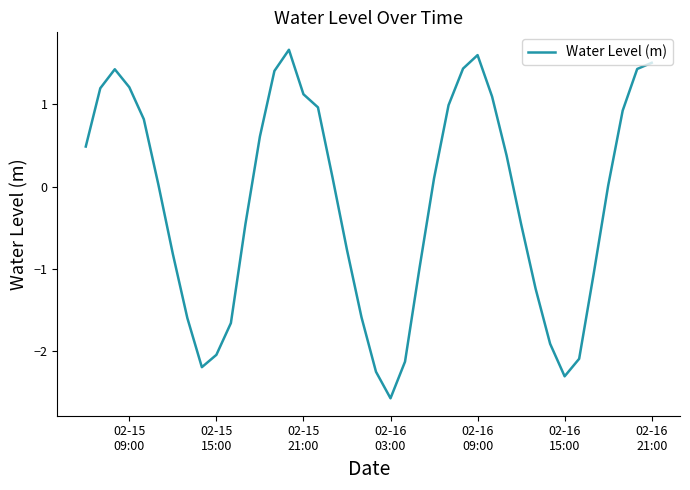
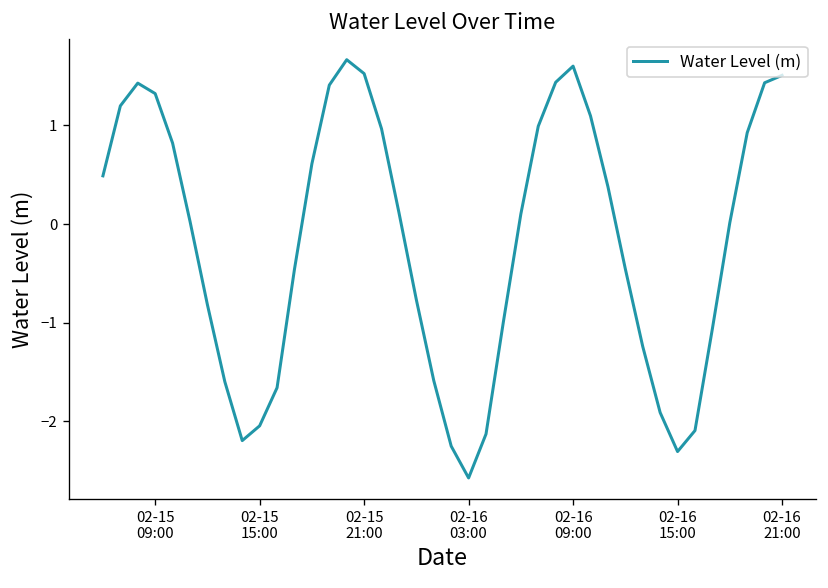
  {
-   "02-15 09:00": 1.2,
+   "02-15 09:00": 1.3,
    "02-15 15:00": -2.0,
-   "02-15 21:00": 1.1,
+   "02-15 21:00": 1.5,
    "02-16 03:00": -2.6,
    "02-16 09:00": 1.6,
    "02-16 15:00": -2.3
  }
